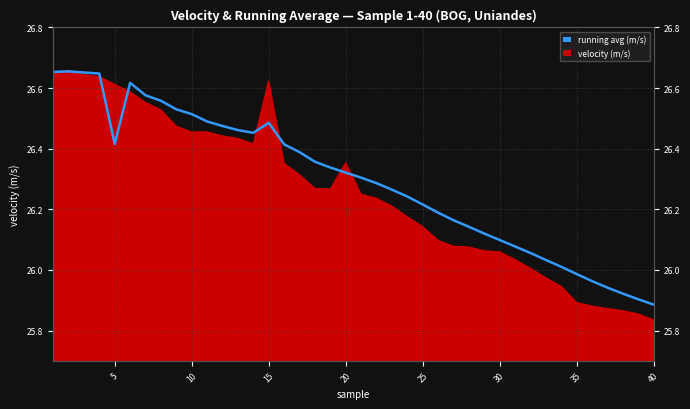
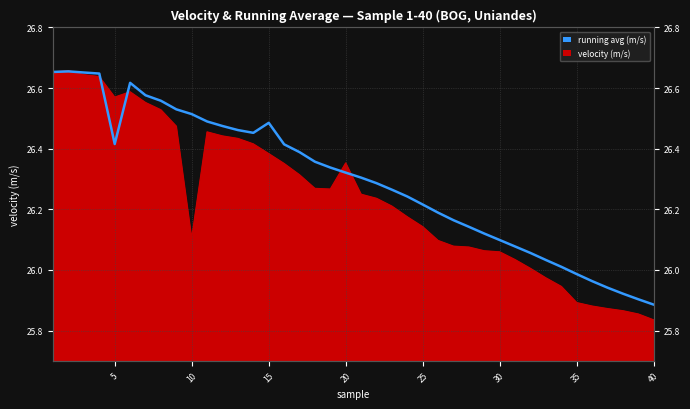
  {
    "velocity (m/s)": {
-     "5": 26.61,
-     "10": 26.45,
-     "15": 26.62,
+     "5": 26.57,
+     "10": 26.10,
+     "15": 26.38,
      "20": 26.35,
      "25": 26.14,
      "30": 26.06,
      "35": 25.89,
      "40": 25.83
    },
    "running avg (m/s)": {
      "5": 26.42,
      "10": 26.51,
      "15": 26.49,
      "20": 26.32,
      "25": 26.22,
      "30": 26.10,
      "35": 25.99,
      "40": 25.89
    }
  }
